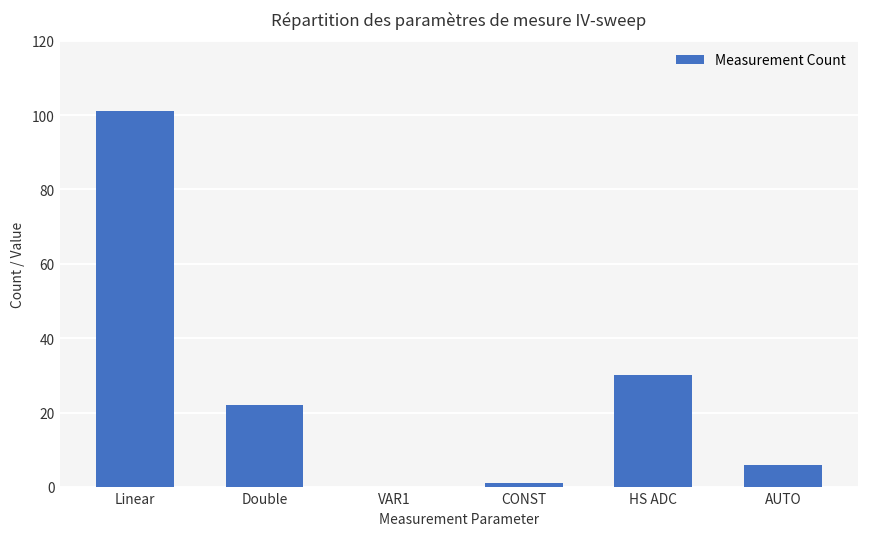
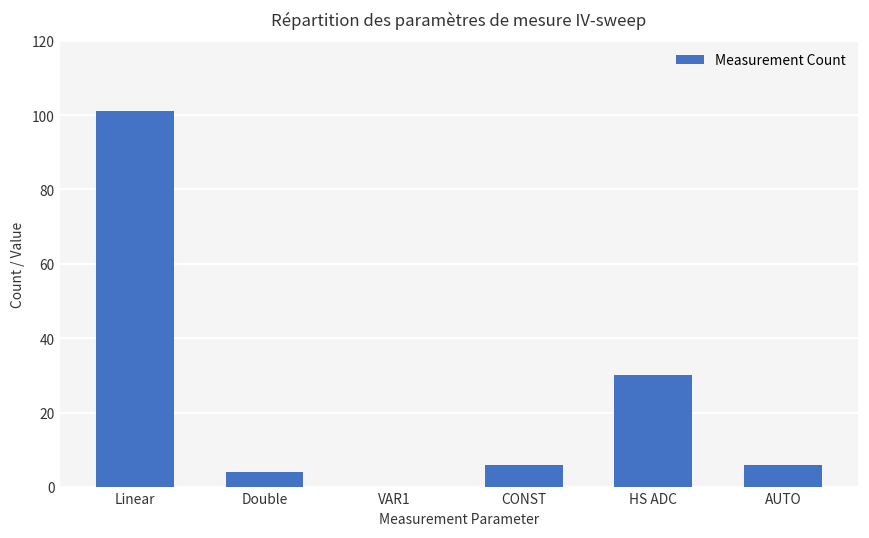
  {
    "Linear": 101,
-   "Double": 22,
+   "Double": 4,
    "VAR1": 0,
-   "CONST": 1,
+   "CONST": 6,
    "HS ADC": 30,
    "AUTO": 6
  }
